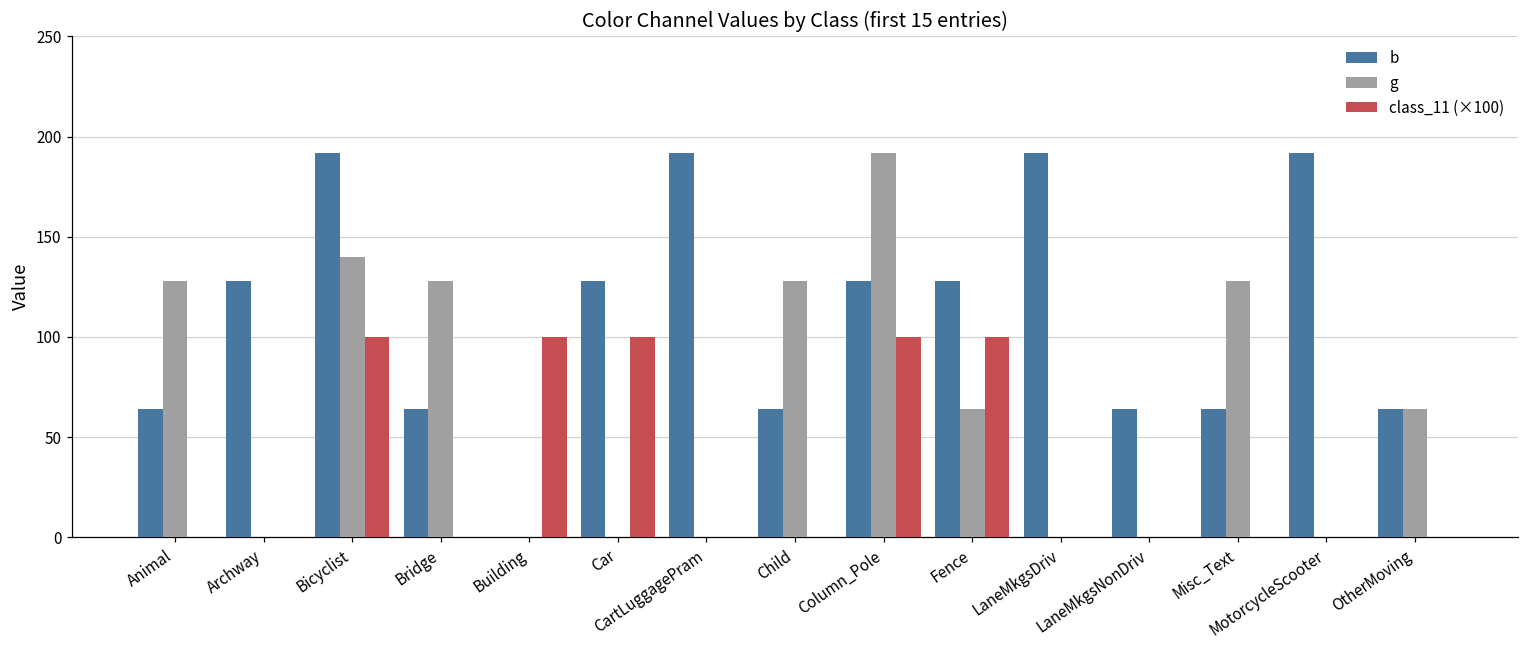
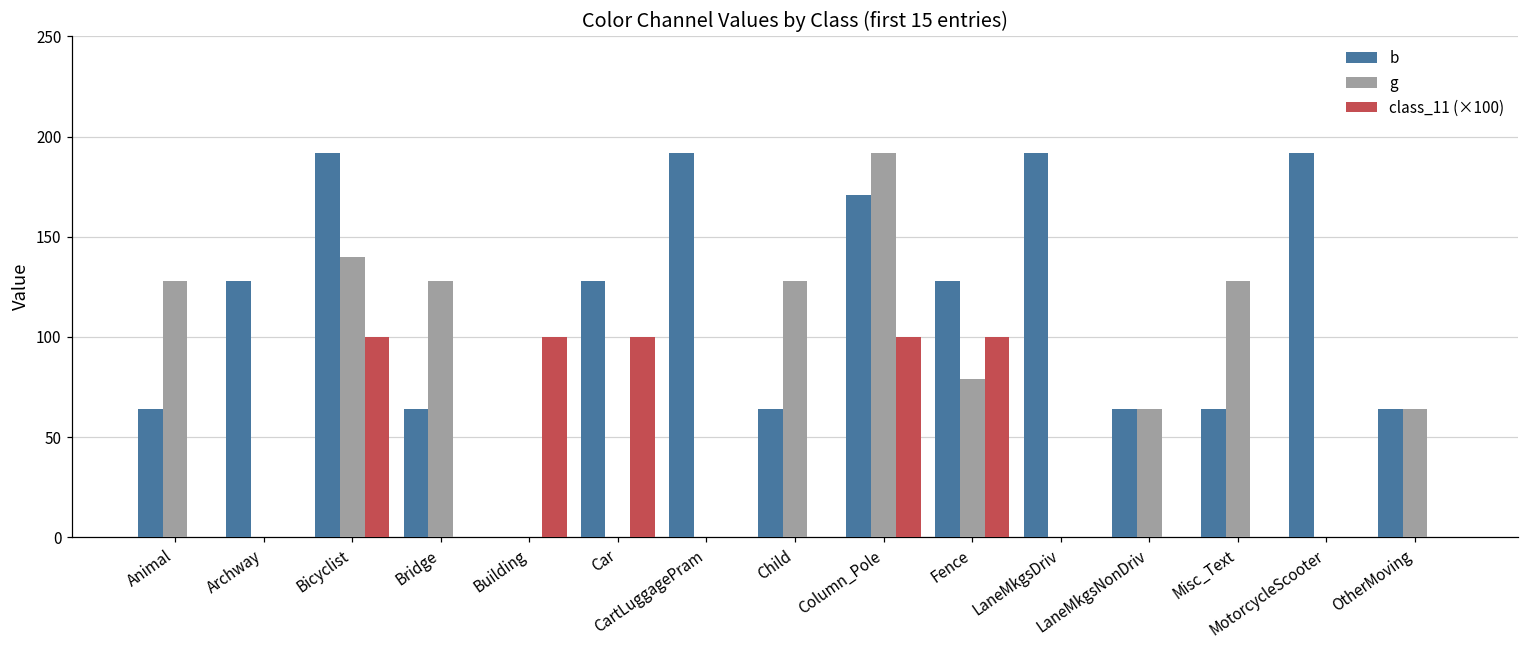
  {
    "b": {
      "Animal": 64,
      "Archway": 128,
      "Bicyclist": 192,
      "Bridge": 64,
      "Building": 0,
      "Car": 128,
      "CartLuggagePram": 192,
      "Child": 64,
-     "Column_Pole": 128,
+     "Column_Pole": 171,
      "Fence": 128,
      "LaneMkgsDriv": 192,
      "LaneMkgsNonDriv": 64,
      "Misc_Text": 64,
      "MotorcycleScooter": 192,
      "OtherMoving": 64
    },
    "g": {
      "Animal": 128,
      "Archway": 0,
      "Bicyclist": 140,
      "Bridge": 128,
      "Building": 0,
      "Car": 0,
      "CartLuggagePram": 0,
      "Child": 128,
      "Column_Pole": 192,
-     "Fence": 64,
+     "Fence": 79,
      "LaneMkgsDriv": 0,
-     "LaneMkgsNonDriv": 0,
+     "LaneMkgsNonDriv": 64,
      "Misc_Text": 128,
      "MotorcycleScooter": 0,
      "OtherMoving": 64
    },
    "class_11 (×100)": {
      "Animal": 0,
      "Archway": 0,
      "Bicyclist": 100,
      "Bridge": 0,
      "Building": 100,
      "Car": 100,
      "CartLuggagePram": 0,
      "Child": 0,
      "Column_Pole": 100,
      "Fence": 100,
      "LaneMkgsDriv": 0,
      "LaneMkgsNonDriv": 0,
      "Misc_Text": 0,
      "MotorcycleScooter": 0,
      "OtherMoving": 0
    }
  }
